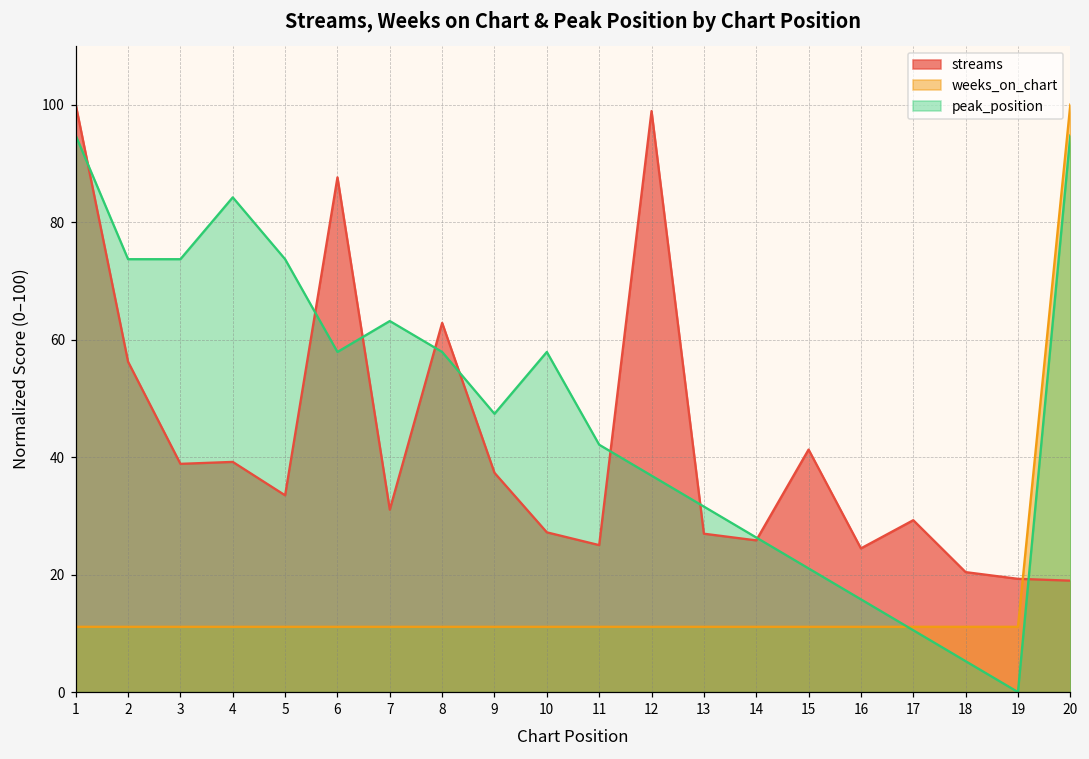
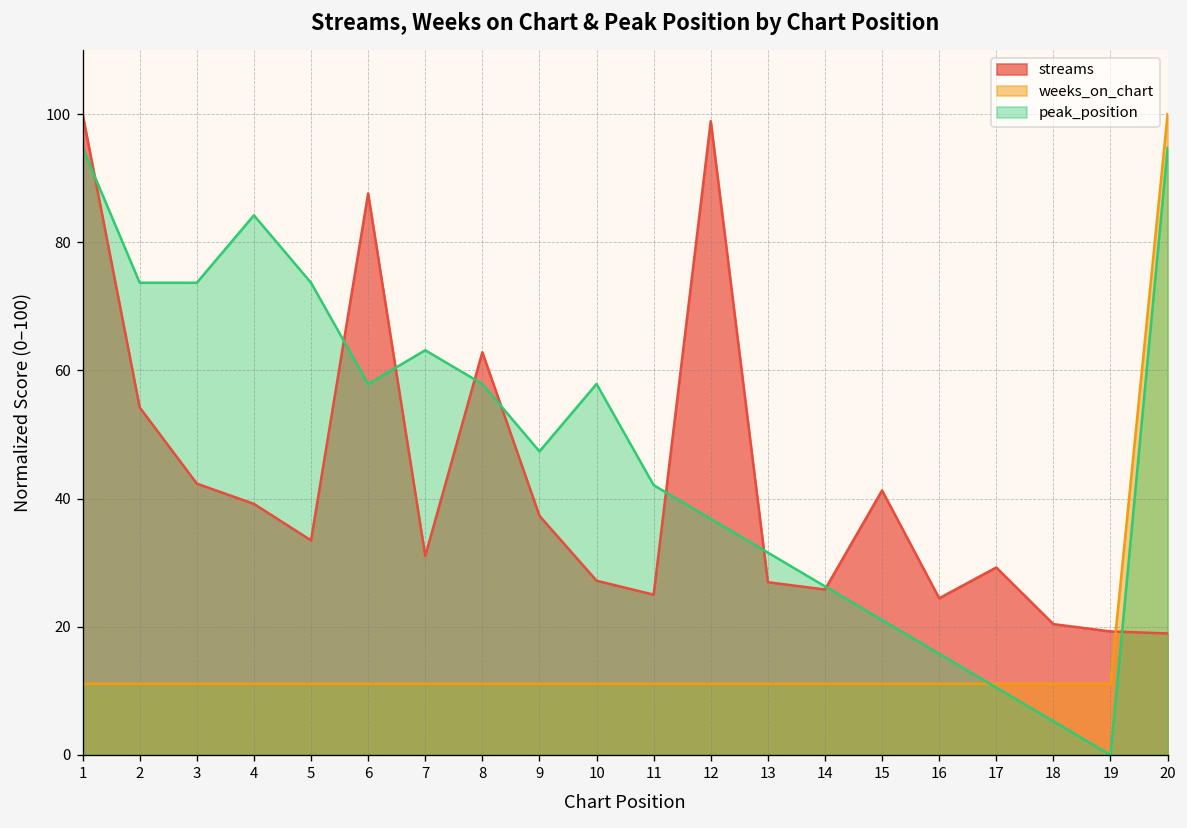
  {
    "streams": {
      "1": 100,
-     "2": 56,
-     "3": 39,
+     "2": 54,
+     "3": 42,
      "4": 39,
      "5": 33,
      "6": 88,
      "7": 31,
      "8": 63,
      "9": 37,
      "10": 27,
      "11": 25,
      "12": 99,
      "13": 27,
      "14": 26,
      "15": 41,
      "16": 24,
      "17": 29,
      "18": 20,
      "19": 19,
      "20": 19
    },
    "weeks_on_chart": {
      "1": 11,
      "2": 11,
      "3": 11,
      "4": 11,
      "5": 11,
      "6": 11,
      "7": 11,
      "8": 11,
      "9": 11,
      "10": 11,
      "11": 11,
      "12": 11,
      "13": 11,
      "14": 11,
      "15": 11,
      "16": 11,
      "17": 11,
      "18": 11,
      "19": 11,
      "20": 100
    },
    "peak_position": {
      "1": 95,
      "2": 74,
      "3": 74,
      "4": 84,
      "5": 74,
      "6": 58,
      "7": 63,
      "8": 58,
      "9": 47,
      "10": 58,
      "11": 42,
      "12": 37,
      "13": 32,
      "14": 26,
      "15": 21,
      "16": 16,
      "17": 11,
      "18": 5,
      "19": 0,
      "20": 95
    }
  }
